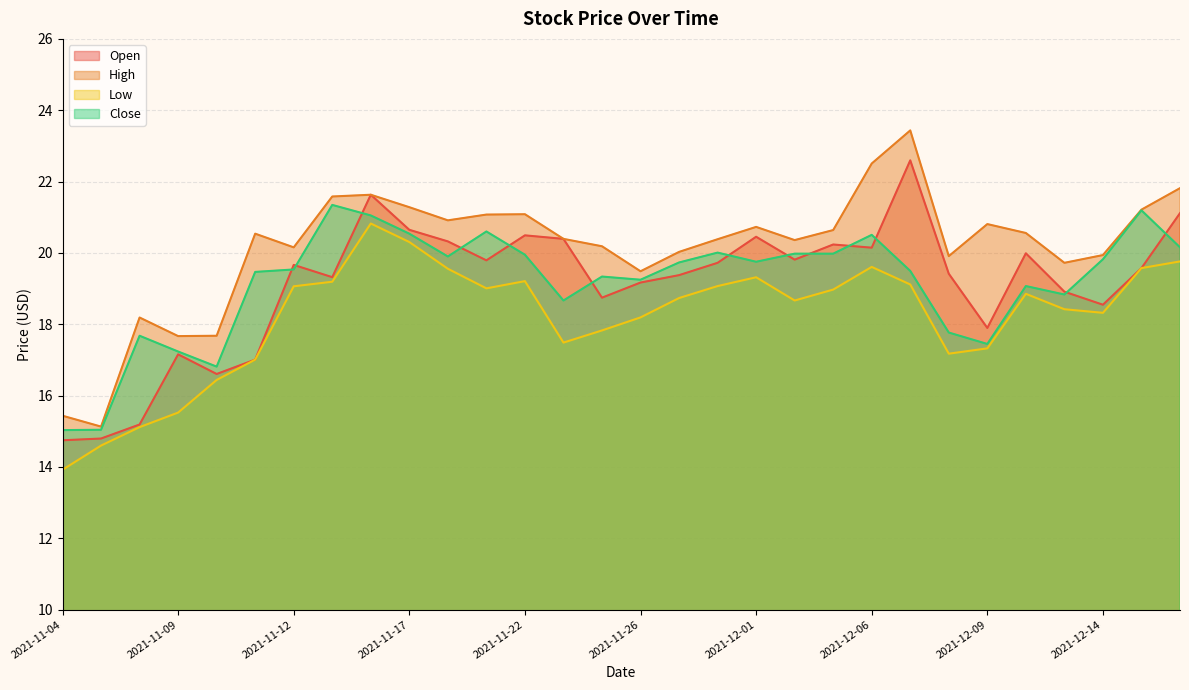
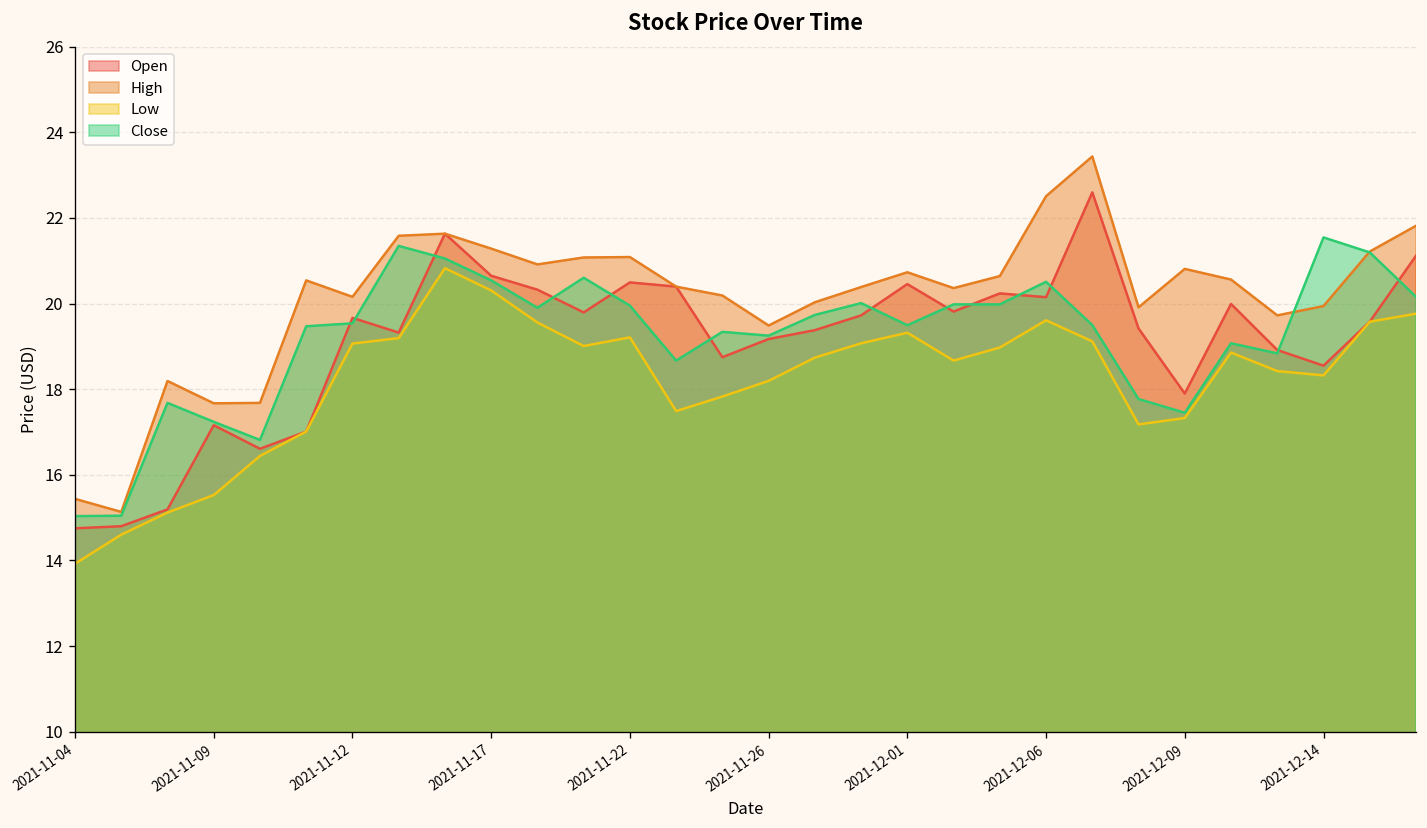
  {
    "Close": {
      "2021-11-04": 15.0,
      "2021-11-09": 17.2,
      "2021-11-12": 19.5,
      "2021-11-17": 20.5,
      "2021-11-22": 20.0,
      "2021-11-26": 19.2,
-     "2021-12-01": 19.8,
+     "2021-12-01": 19.5,
      "2021-12-06": 20.5,
      "2021-12-09": 17.4,
-     "2021-12-14": 19.8
+     "2021-12-14": 21.5
    }
  }
